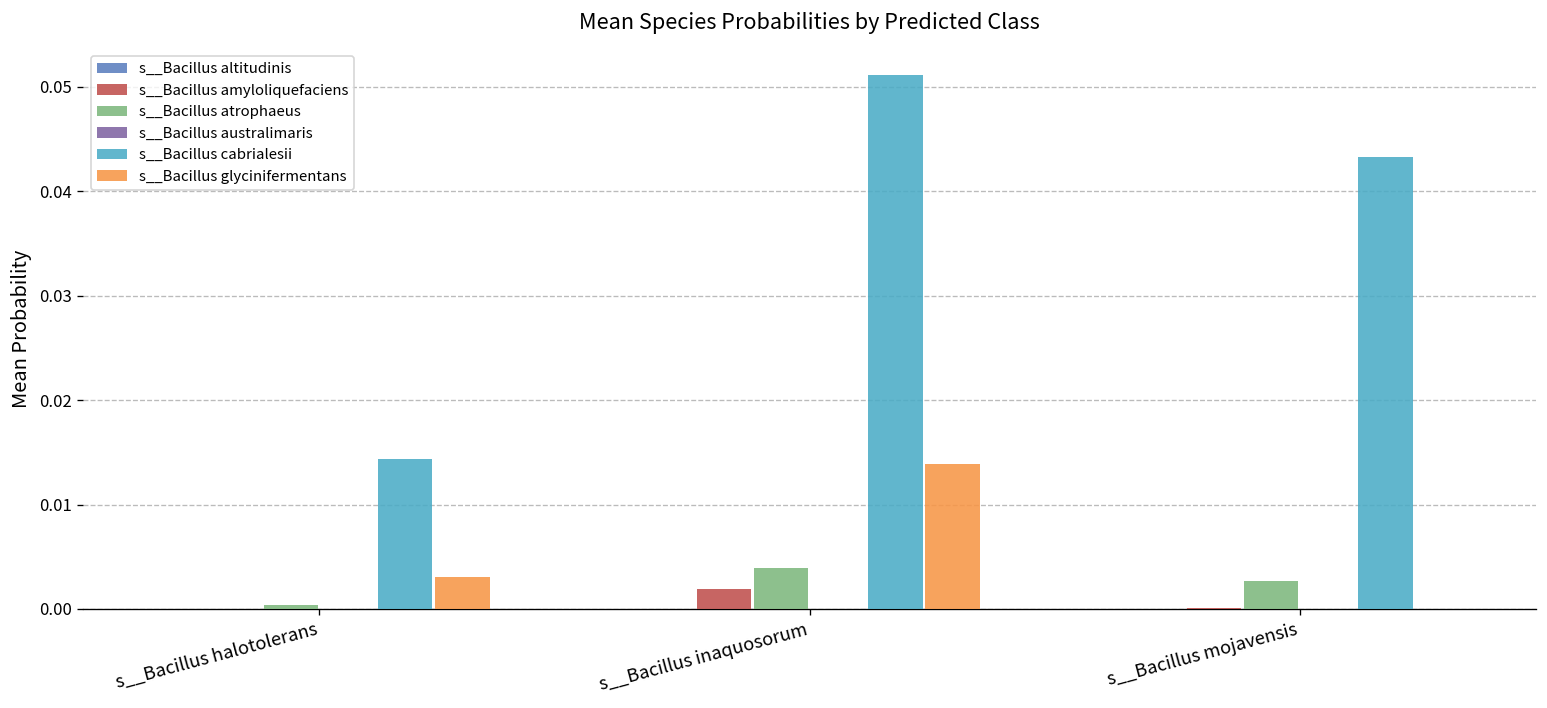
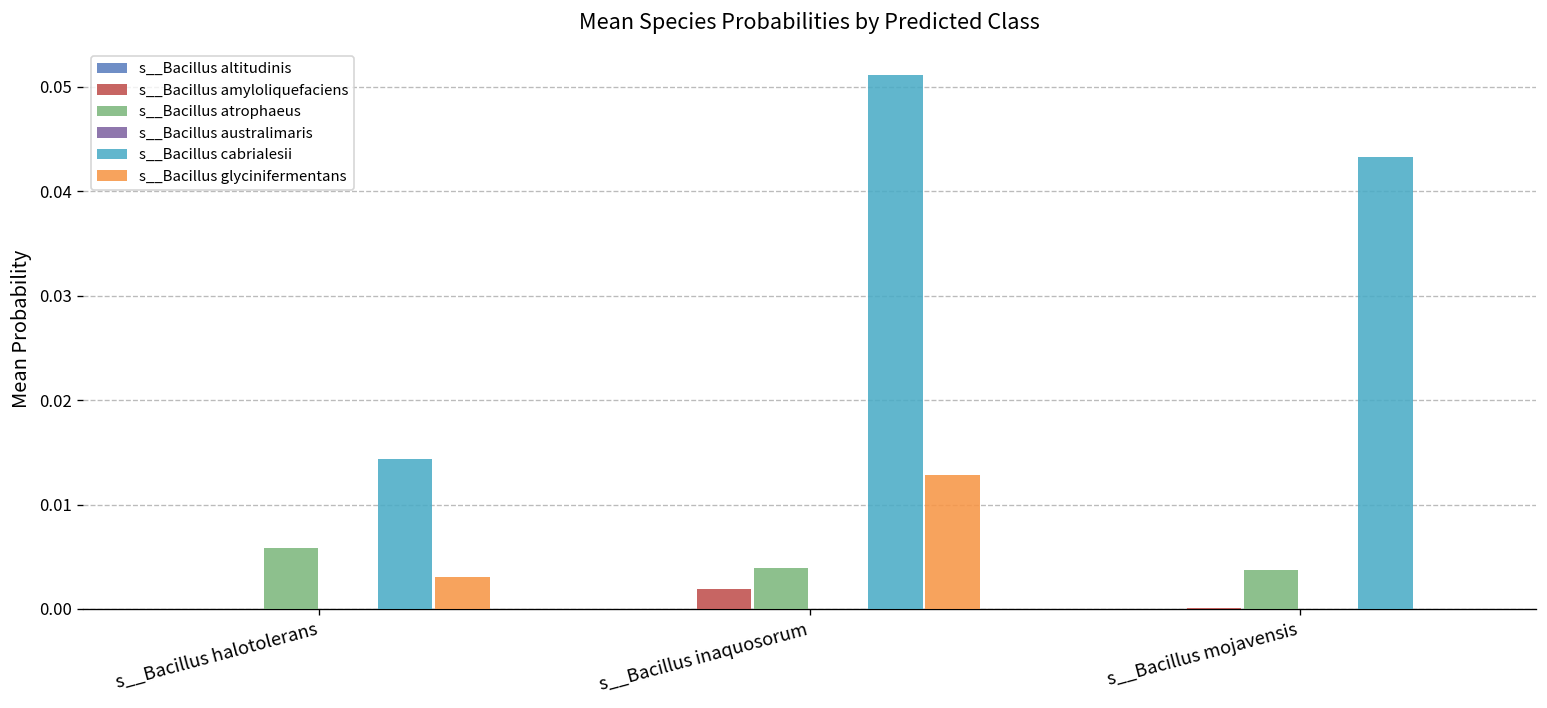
  {
    "s__Bacillus amyloliquefaciens": {
      "s__Bacillus inaquosorum": 0.002
    },
    "s__Bacillus atrophaeus": {
-     "s__Bacillus halotolerans": 0.000,
+     "s__Bacillus halotolerans": 0.006,
      "s__Bacillus inaquosorum": 0.004,
-     "s__Bacillus mojavensis": 0.003
+     "s__Bacillus mojavensis": 0.004
    },
    "s__Bacillus glycinifermentans": {
      "s__Bacillus halotolerans": 0.003,
-     "s__Bacillus inaquosorum": 0.014
+     "s__Bacillus inaquosorum": 0.013
    }
  }
